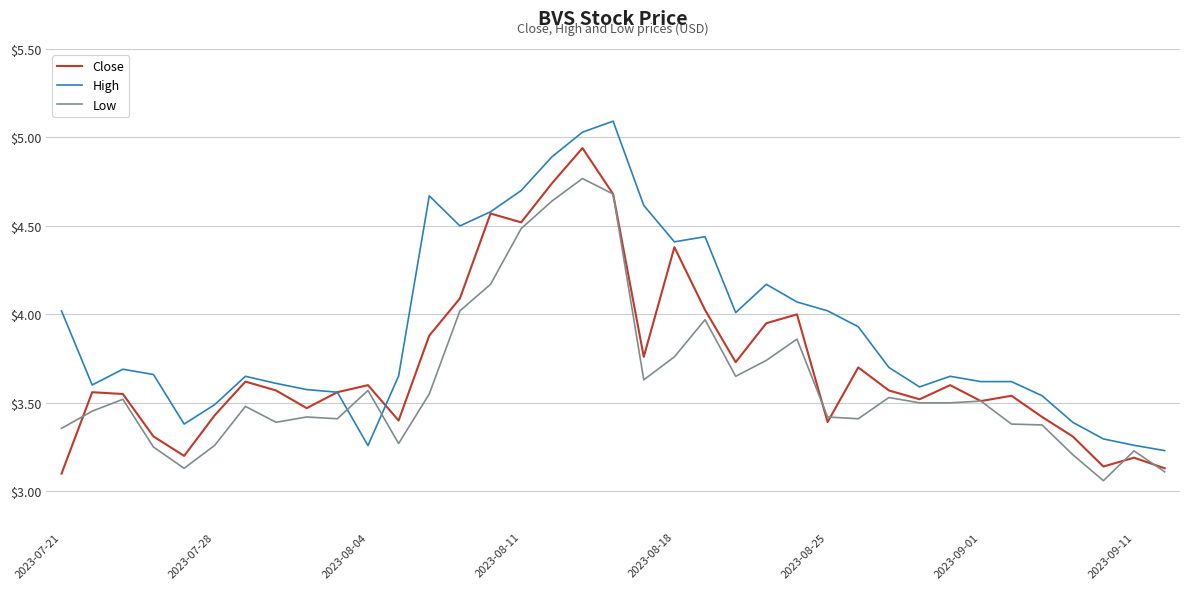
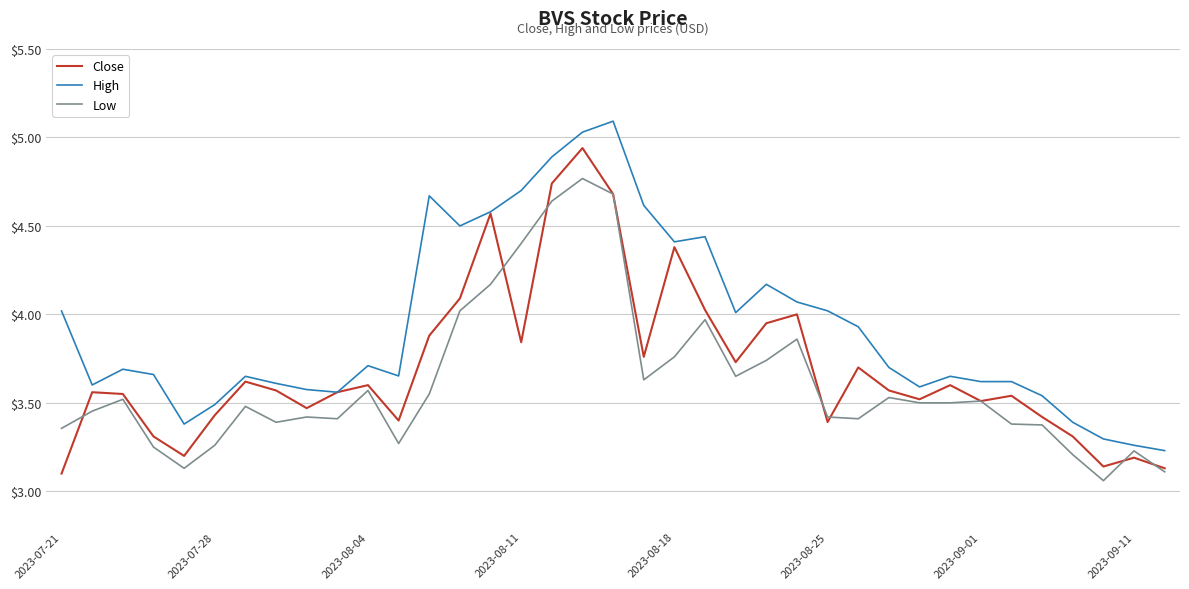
  {
    "Close": {
      "2023-07-21": "$3.10",
      "2023-07-28": "$3.43",
      "2023-08-04": "$3.60",
-     "2023-08-11": "$4.52",
+     "2023-08-11": "$3.84",
      "2023-08-18": "$4.38",
      "2023-08-25": "$3.39",
      "2023-09-11": "$3.19"
    },
    "High": {
      "2023-07-21": "$4.02",
      "2023-07-28": "$3.49",
-     "2023-08-04": "$3.26",
+     "2023-08-04": "$3.71",
      "2023-08-11": "$4.70",
      "2023-08-18": "$4.41",
      "2023-08-25": "$4.02",
      "2023-09-01": "$3.62",
      "2023-09-11": "$3.26"
    },
    "Low": {
      "2023-07-21": "$3.36",
      "2023-07-28": "$3.26",
      "2023-08-04": "$3.57",
-     "2023-08-11": "$4.49",
+     "2023-08-11": "$4.40",
      "2023-08-18": "$3.76",
      "2023-08-25": "$3.42",
      "2023-09-11": "$3.23"
    }
  }
